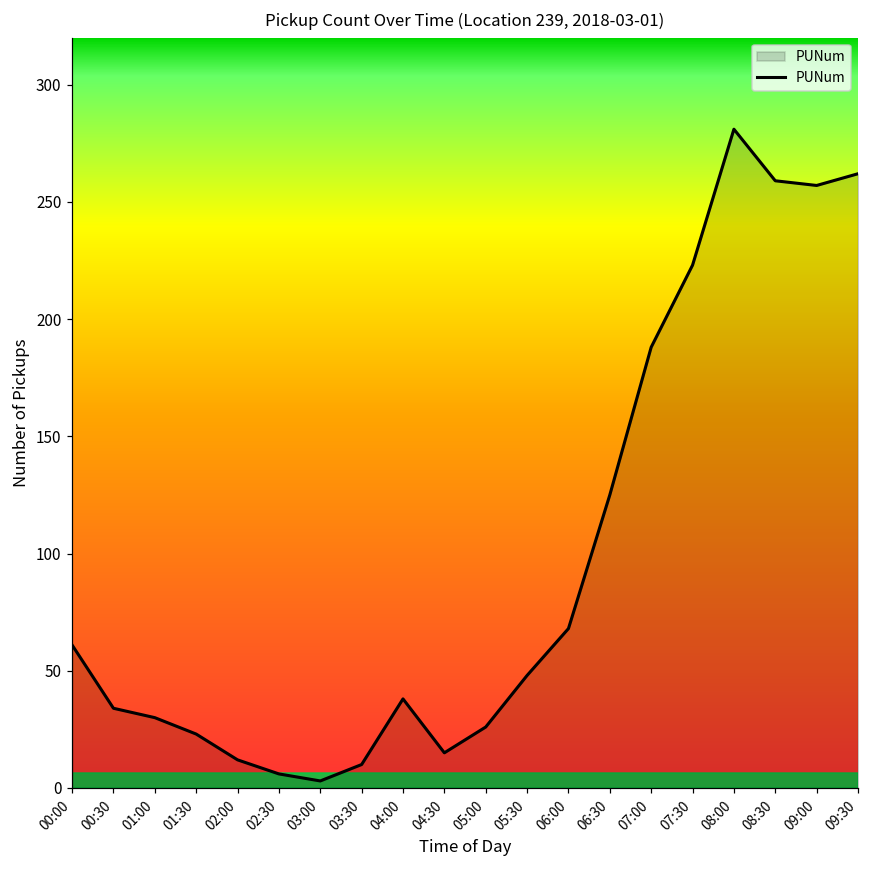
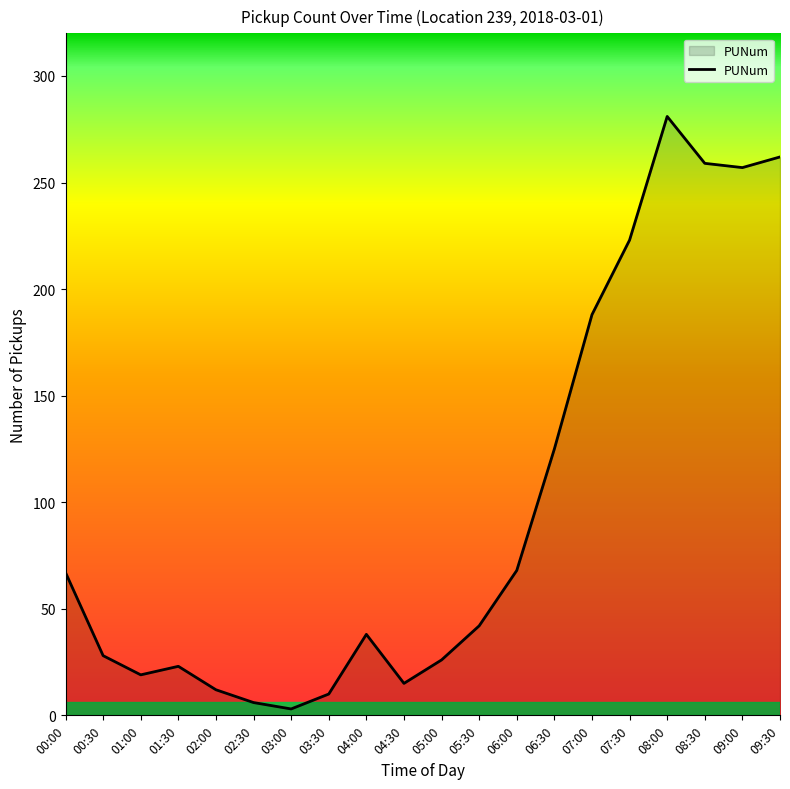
  {
-   "00:00": 61,
-   "00:30": 34,
-   "01:00": 30,
+   "00:00": 67,
+   "00:30": 28,
+   "01:00": 19,
    "01:30": 23,
    "02:00": 12,
    "03:30": 10,
    "04:00": 38,
    "04:30": 15,
    "05:00": 26,
-   "05:30": 48,
+   "05:30": 42,
    "06:00": 68,
    "06:30": 125,
    "07:00": 188,
    "07:30": 223,
    "08:00": 281,
    "08:30": 259,
    "09:00": 257,
    "09:30": 262
  }
